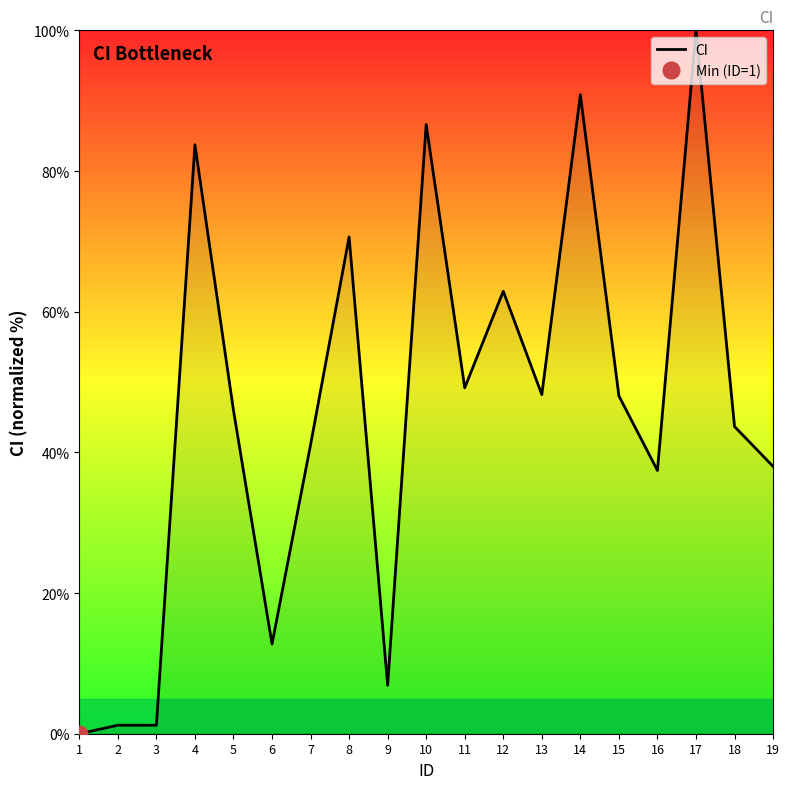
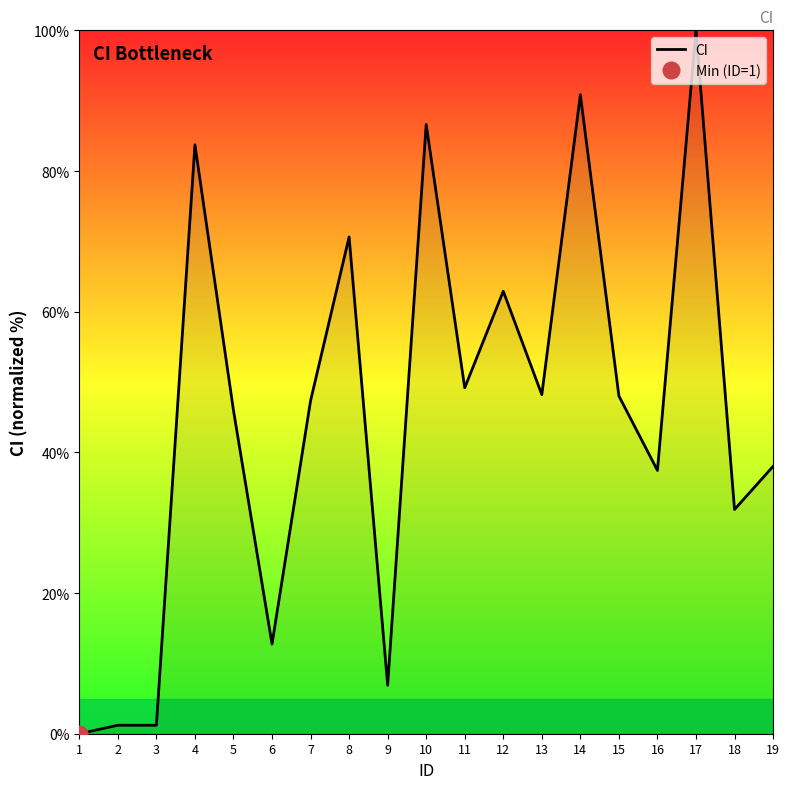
  {
    "CI": {
      "4": "84%",
      "5": "46%",
      "6": "13%",
-     "7": "41%",
+     "7": "47%",
      "8": "71%",
      "9": "7%",
      "10": "87%",
      "11": "49%",
      "12": "63%",
      "13": "48%",
      "14": "91%",
      "15": "48%",
      "16": "37%",
      "17": "100%",
-     "18": "44%",
+     "18": "32%",
      "19": "38%"
    }
  }
